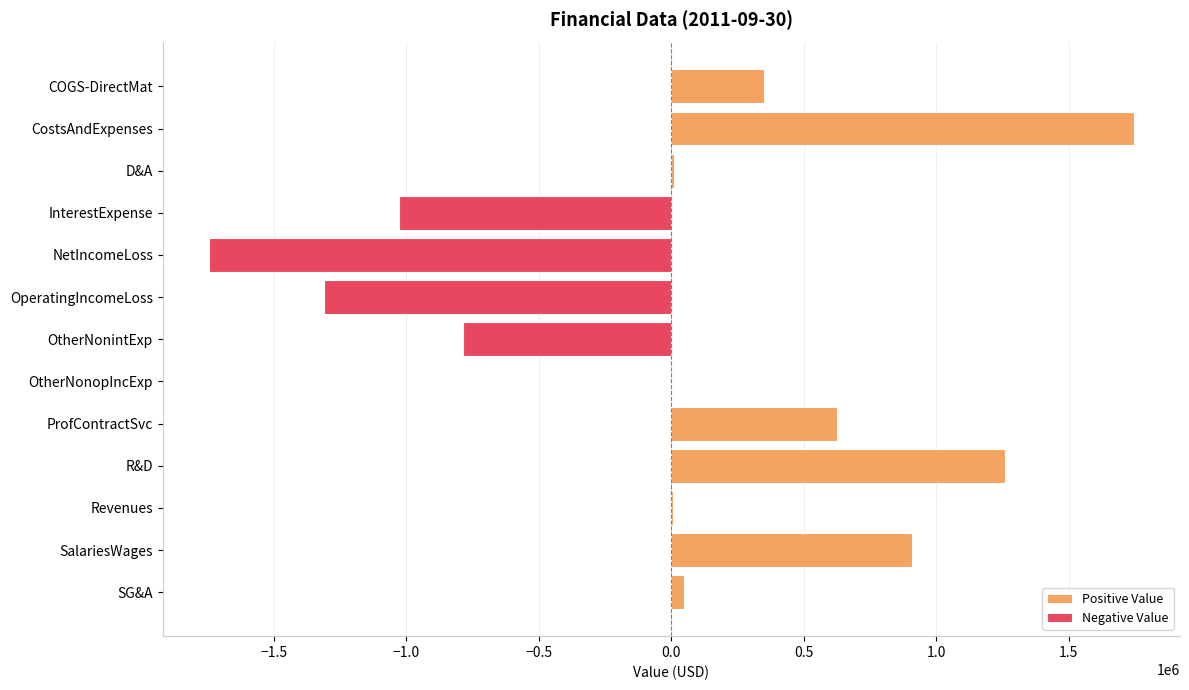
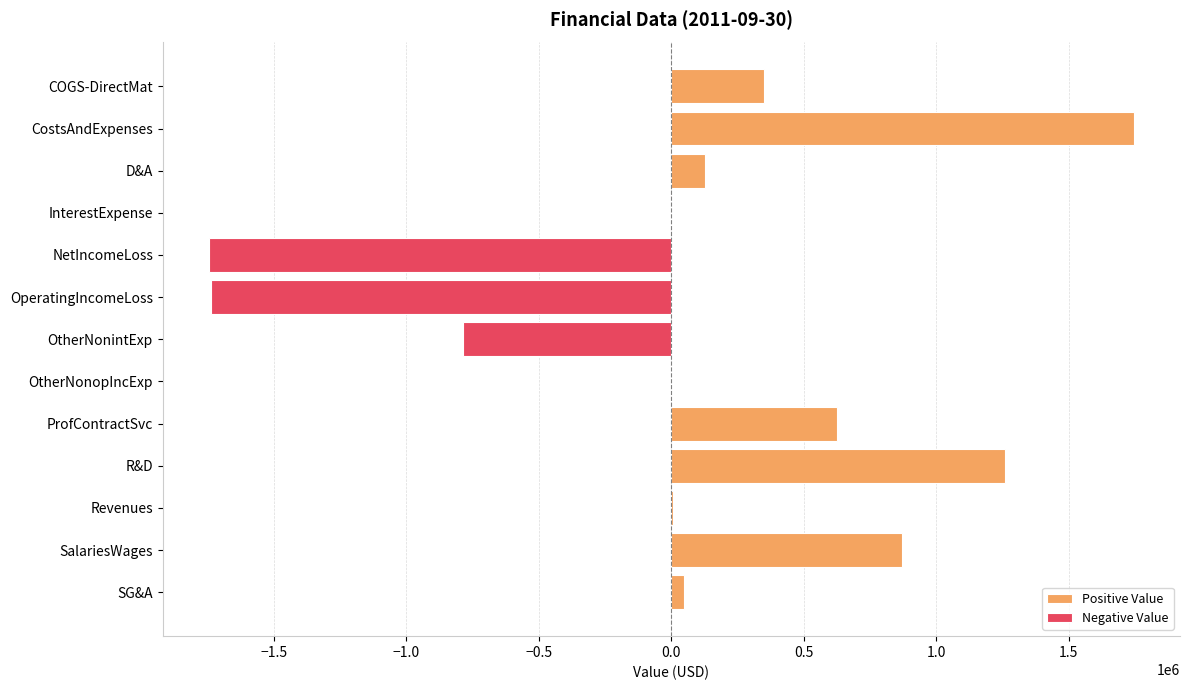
  {
    "Positive Value": {
      "COGS-DirectMat": 350000,
      "CostsAndExpenses": 1740000,
-     "D&A": 10000,
+     "D&A": 130000,
      "ProfContractSvc": 630000,
      "R&D": 1260000,
-     "SalariesWages": 910000,
+     "SalariesWages": 870000,
      "SG&A": 50000
    },
    "Negative Value": {
-     "InterestExpense": -1030000,
+     "InterestExpense": -10000,
      "NetIncomeLoss": -1740000,
-     "OperatingIncomeLoss": -1310000,
+     "OperatingIncomeLoss": -1740000,
      "OtherNonintExp": -790000
    }
  }
